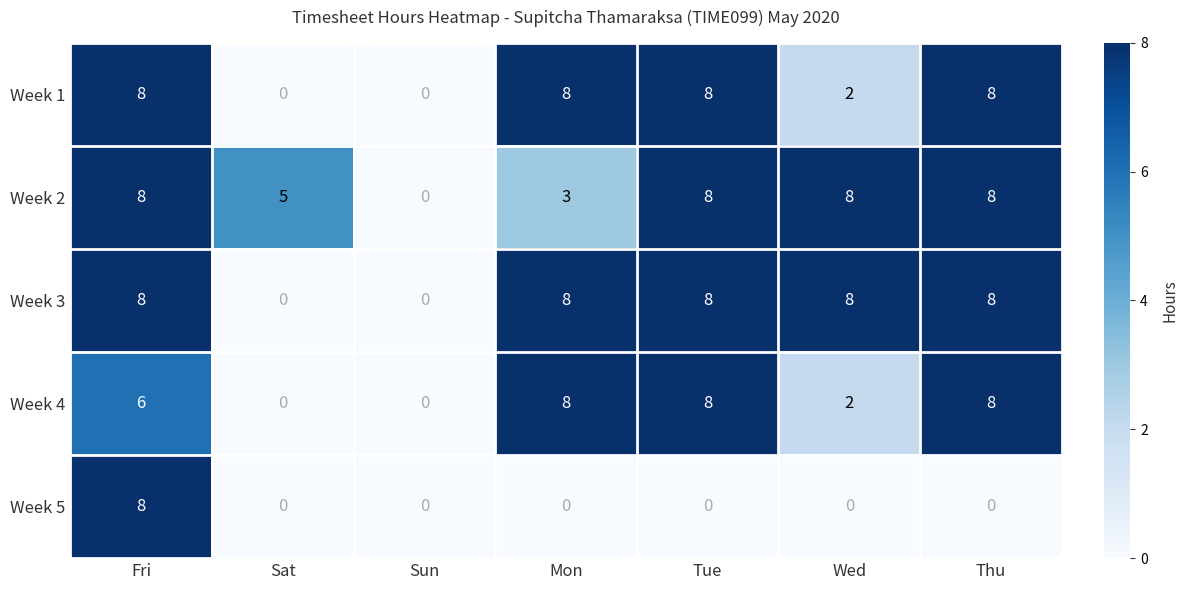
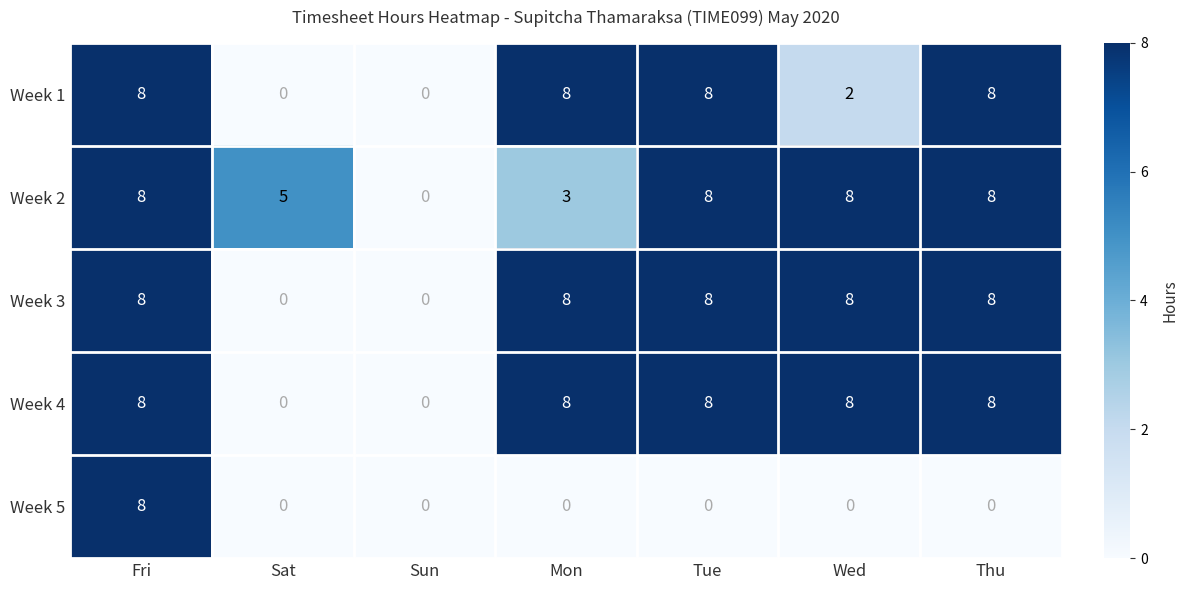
  {
    "Week 1": {
      "Fri": 8,
      "Sat": 0,
      "Sun": 0,
      "Mon": 8,
      "Tue": 8,
      "Wed": 2,
      "Thu": 8
    },
    "Week 2": {
      "Fri": 8,
      "Sat": 5,
      "Sun": 0,
      "Mon": 3,
      "Tue": 8,
      "Wed": 8,
      "Thu": 8
    },
    "Week 3": {
      "Fri": 8,
      "Sat": 0,
      "Sun": 0,
      "Mon": 8,
      "Tue": 8,
      "Wed": 8,
      "Thu": 8
    },
    "Week 4": {
-     "Fri": 6,
+     "Fri": 8,
      "Sat": 0,
      "Sun": 0,
      "Mon": 8,
      "Tue": 8,
-     "Wed": 2,
+     "Wed": 8,
      "Thu": 8
    },
    "Week 5": {
      "Fri": 8,
      "Sat": 0,
      "Sun": 0,
      "Mon": 0,
      "Tue": 0,
      "Wed": 0,
      "Thu": 0
    }
  }
